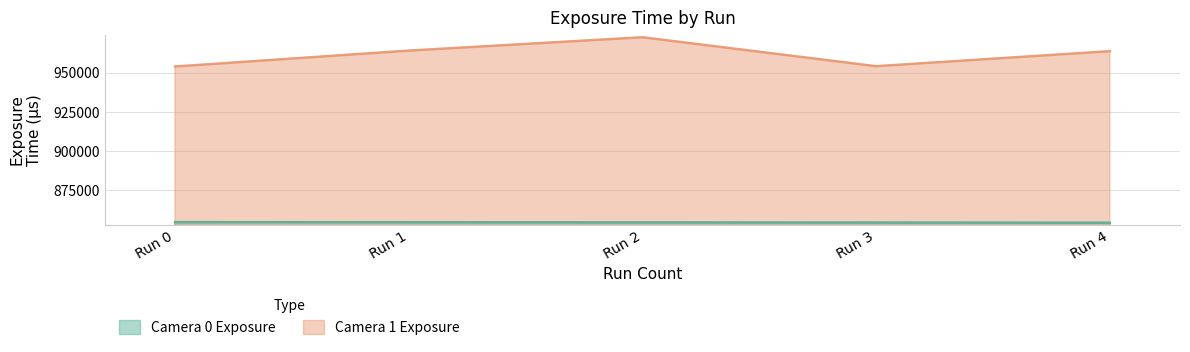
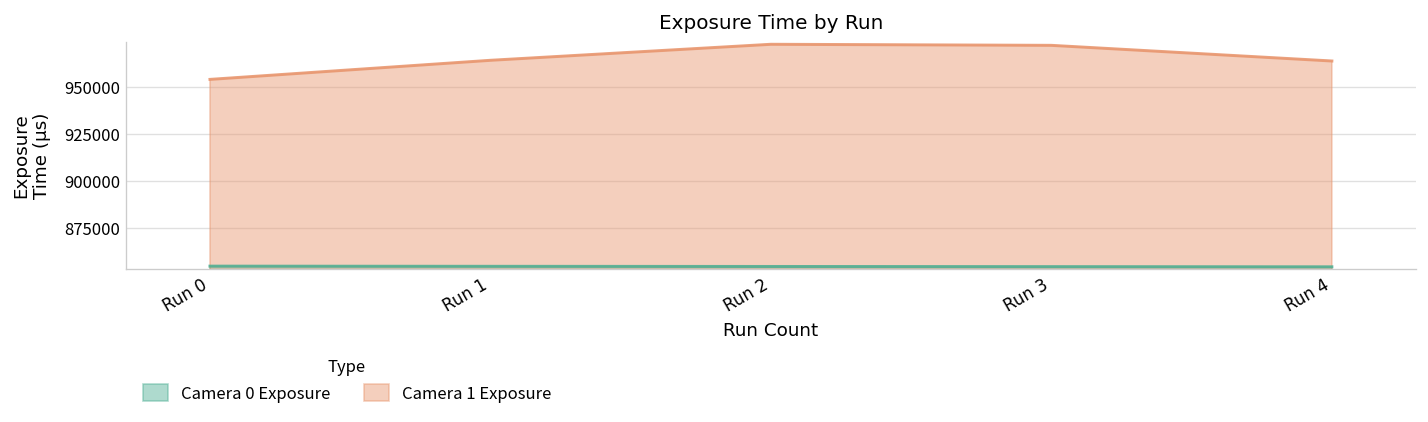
  {
    "Camera 0 Exposure": {
      "Run 0": 855000,
      "Run 1": 855000,
      "Run 2": 855000,
      "Run 3": 854000,
      "Run 4": 854000
    },
    "Camera 1 Exposure": {
      "Run 0": 954000,
      "Run 1": 964000,
      "Run 2": 973000,
-     "Run 3": 954000,
+     "Run 3": 972000,
      "Run 4": 964000
    }
  }
